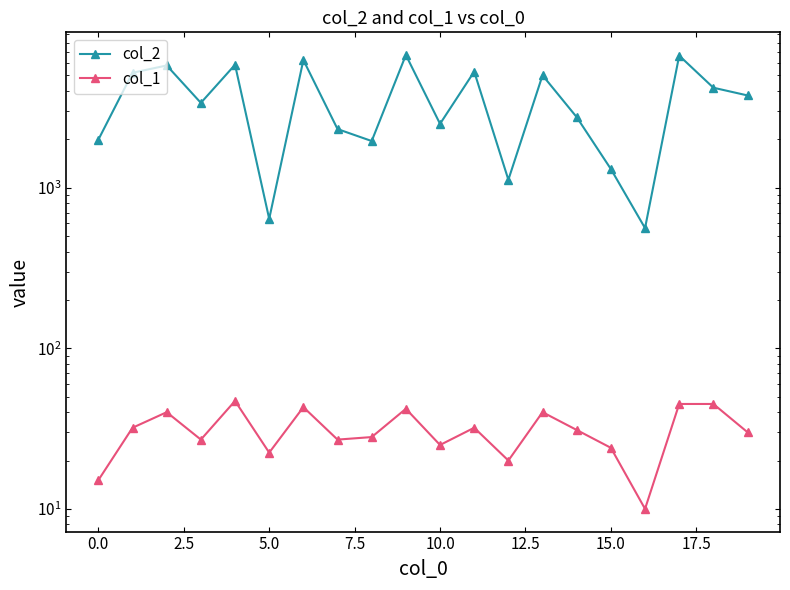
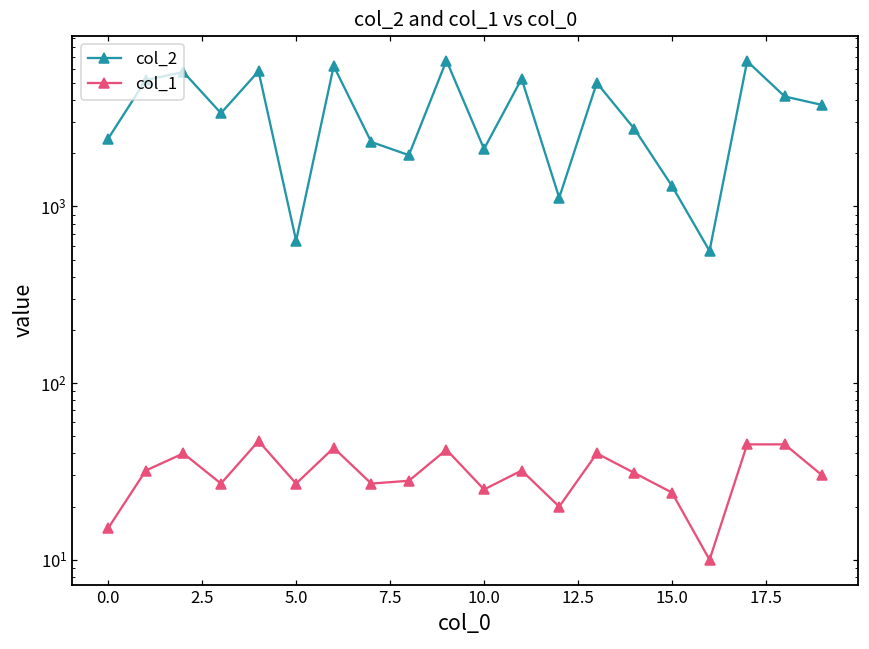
  {
    "col_2": {
-     "0.0": 2000,
+     "0.0": 2400,
      "5.0": 640,
-     "10.0": 2500,
+     "10.0": 2100,
      "15.0": 1300
    },
    "col_1": {
      "0.0": 15,
-     "5.0": 22,
+     "5.0": 27,
      "10.0": 25,
      "15.0": 24
    }
  }
